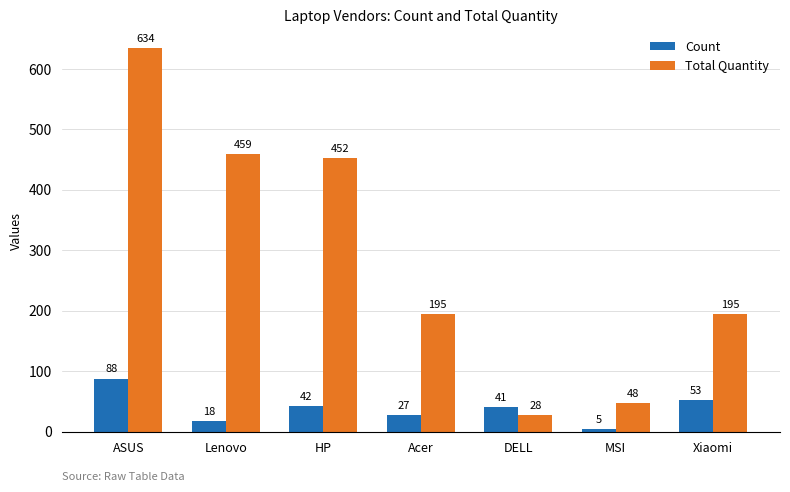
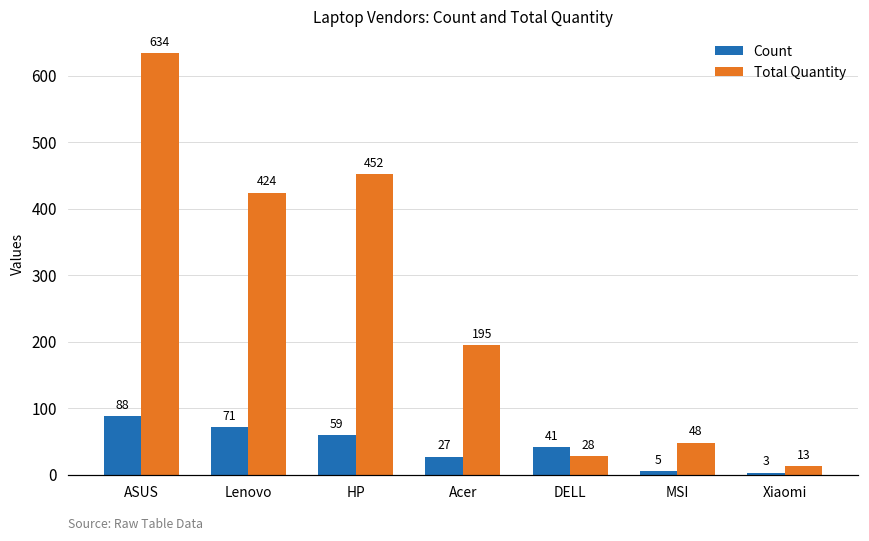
  {
    "Count": {
      "ASUS": 88,
-     "Lenovo": 18,
-     "HP": 42,
+     "Lenovo": 71,
+     "HP": 59,
      "Acer": 27,
      "DELL": 41,
      "MSI": 5,
-     "Xiaomi": 53
+     "Xiaomi": 3
    },
    "Total Quantity": {
      "ASUS": 634,
-     "Lenovo": 459,
+     "Lenovo": 424,
      "HP": 452,
      "Acer": 195,
      "DELL": 28,
      "MSI": 48,
-     "Xiaomi": 195
+     "Xiaomi": 13
    }
  }
